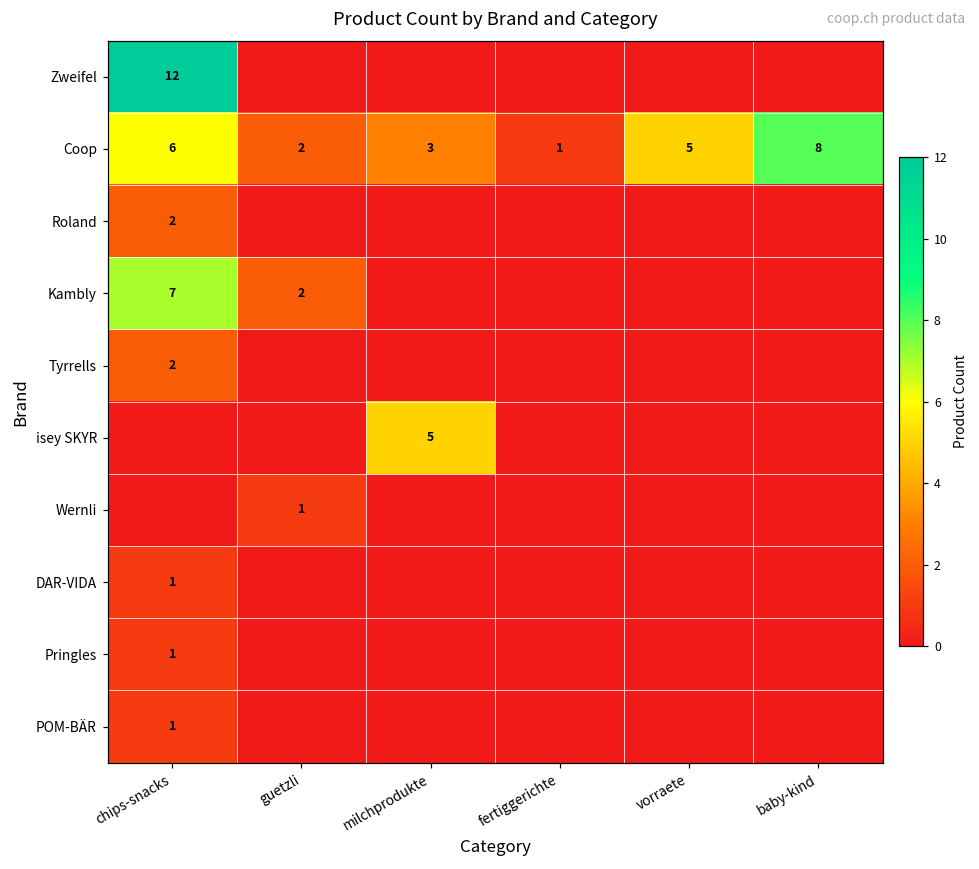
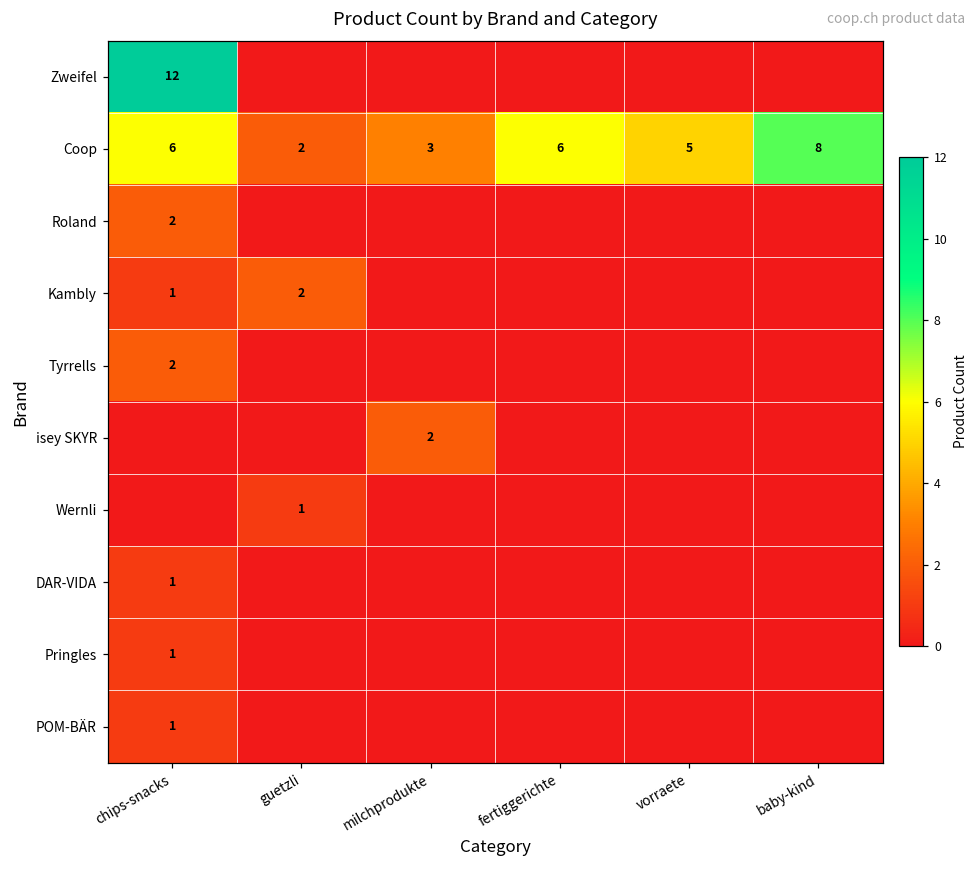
  {
    "Zweifel": {
      "chips-snacks": 12
    },
    "Coop": {
      "chips-snacks": 6,
      "guetzli": 2,
      "milchprodukte": 3,
-     "fertiggerichte": 1,
+     "fertiggerichte": 6,
      "vorraete": 5,
      "baby-kind": 8
    },
    "Roland": {
      "chips-snacks": 2
    },
    "Kambly": {
-     "chips-snacks": 7,
+     "chips-snacks": 1,
      "guetzli": 2
    },
    "Tyrrells": {
      "chips-snacks": 2
    },
    "isey SKYR": {
-     "milchprodukte": 5
+     "milchprodukte": 2
    },
    "Wernli": {
      "guetzli": 1
    },
    "DAR-VIDA": {
      "chips-snacks": 1
    },
    "Pringles": {
      "chips-snacks": 1
    },
    "POM-BÄR": {
      "chips-snacks": 1
    }
  }
